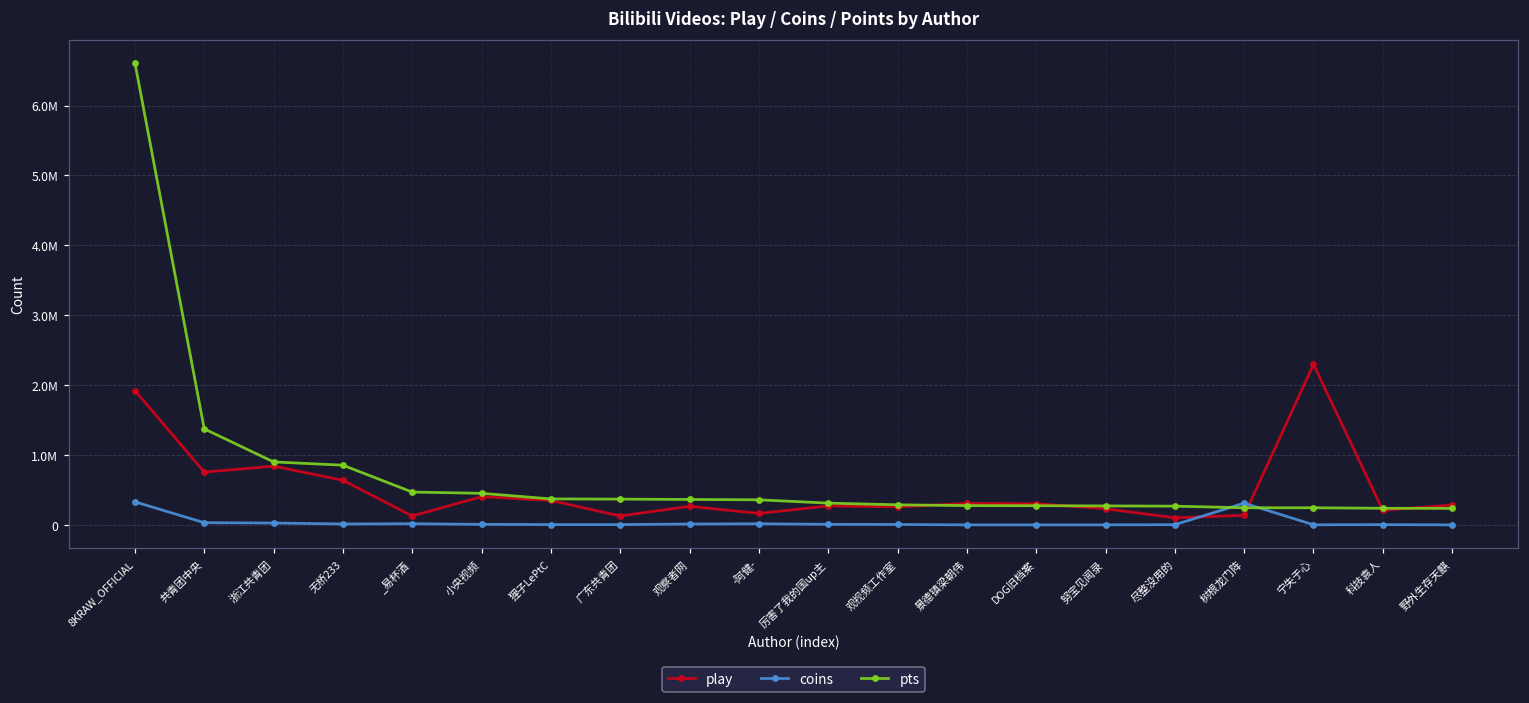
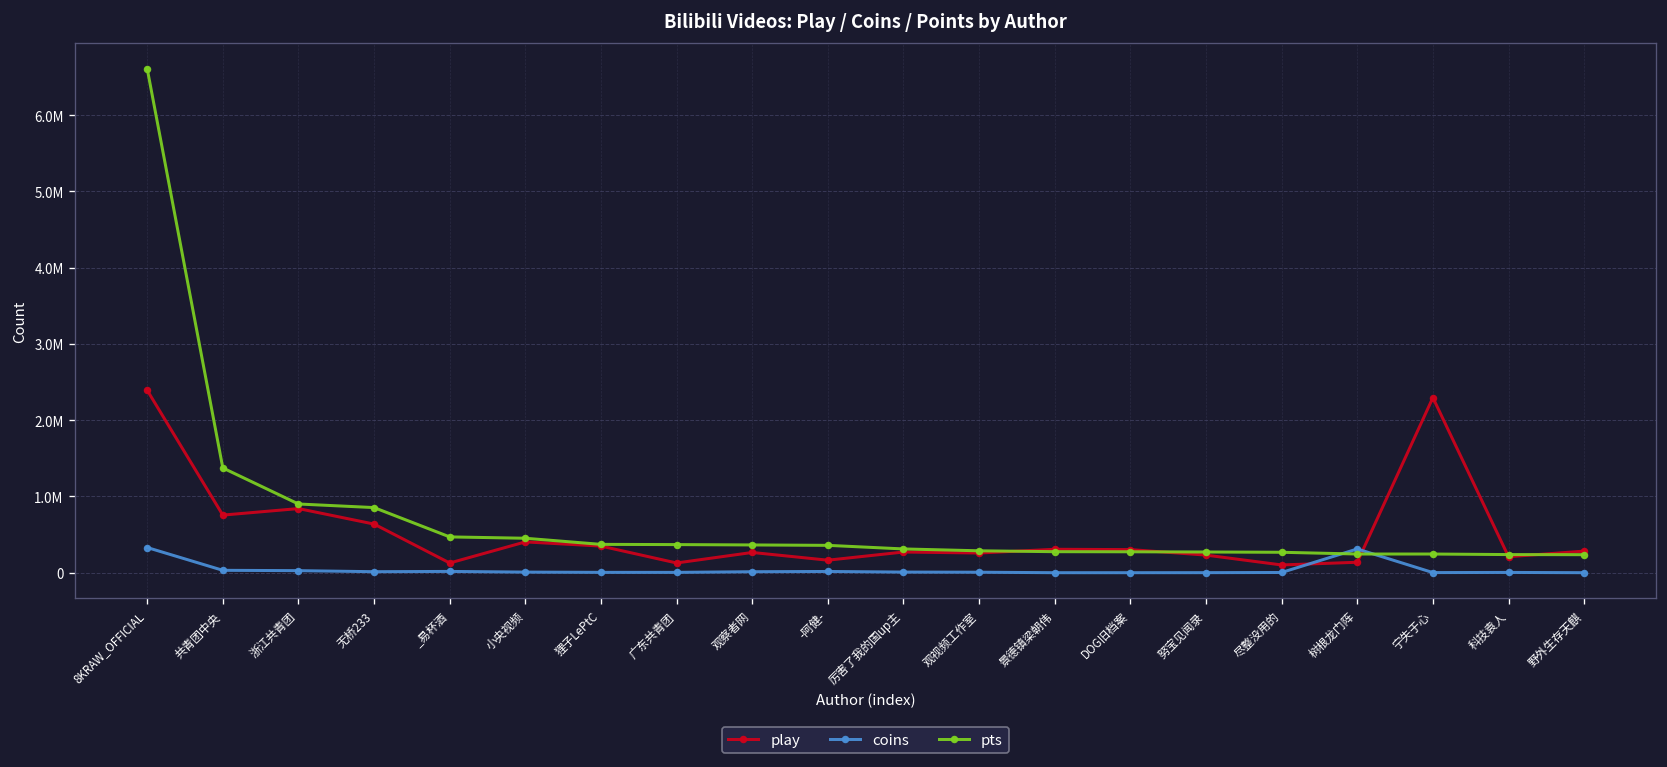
  {
    "play": {
-     "8KRAW_OFFICIAL": 1900000,
+     "8KRAW_OFFICIAL": 2400000,
      "共青团中央": 800000,
      "浙江共青团": 800000,
      "无桥233": 600000,
      "_易杯酒": 100000,
      "小央视频": 400000,
      "广东共青团": 100000,
      "观察者网": 300000,
      "-阿健-": 200000,
      "厉害了我的国up主": 300000,
      "努宝见闻录": 200000,
      "尽整没用的": 100000,
      "树根龙门阵": 100000,
      "宁失于心": 2300000,
      "野外生存天麒": 300000
    },
    "coins": {
      "8KRAW_OFFICIAL": 300000,
      "共青团中央": 0,
      "浙江共青团": 0,
      "无桥233": 0,
      "_易杯酒": 0,
      "小央视频": 0,
      "狸子LePtC": 0,
      "广东共青团": 0,
      "观察者网": 0,
      "-阿健-": 0,
      "厉害了我的国up主": 0,
      "观视频工作室": 0,
      "景德镇梁朝伟": 0,
      "DOG旧档案": 0,
      "努宝见闻录": 0,
      "尽整没用的": 0,
      "树根龙门阵": 300000,
      "宁失于心": 0,
      "科技袁人": 0,
      "野外生存天麒": 0
    },
    "pts": {
      "8KRAW_OFFICIAL": 6600000,
      "共青团中央": 1400000,
      "浙江共青团": 900000,
      "无桥233": 900000,
      "_易杯酒": 500000,
      "小央视频": 500000,
      "广东共青团": 400000,
      "观察者网": 400000,
      "-阿健-": 400000,
      "厉害了我的国up主": 300000,
      "努宝见闻录": 300000,
      "尽整没用的": 300000,
      "树根龙门阵": 200000,
      "宁失于心": 200000,
      "野外生存天麒": 200000
    }
  }
